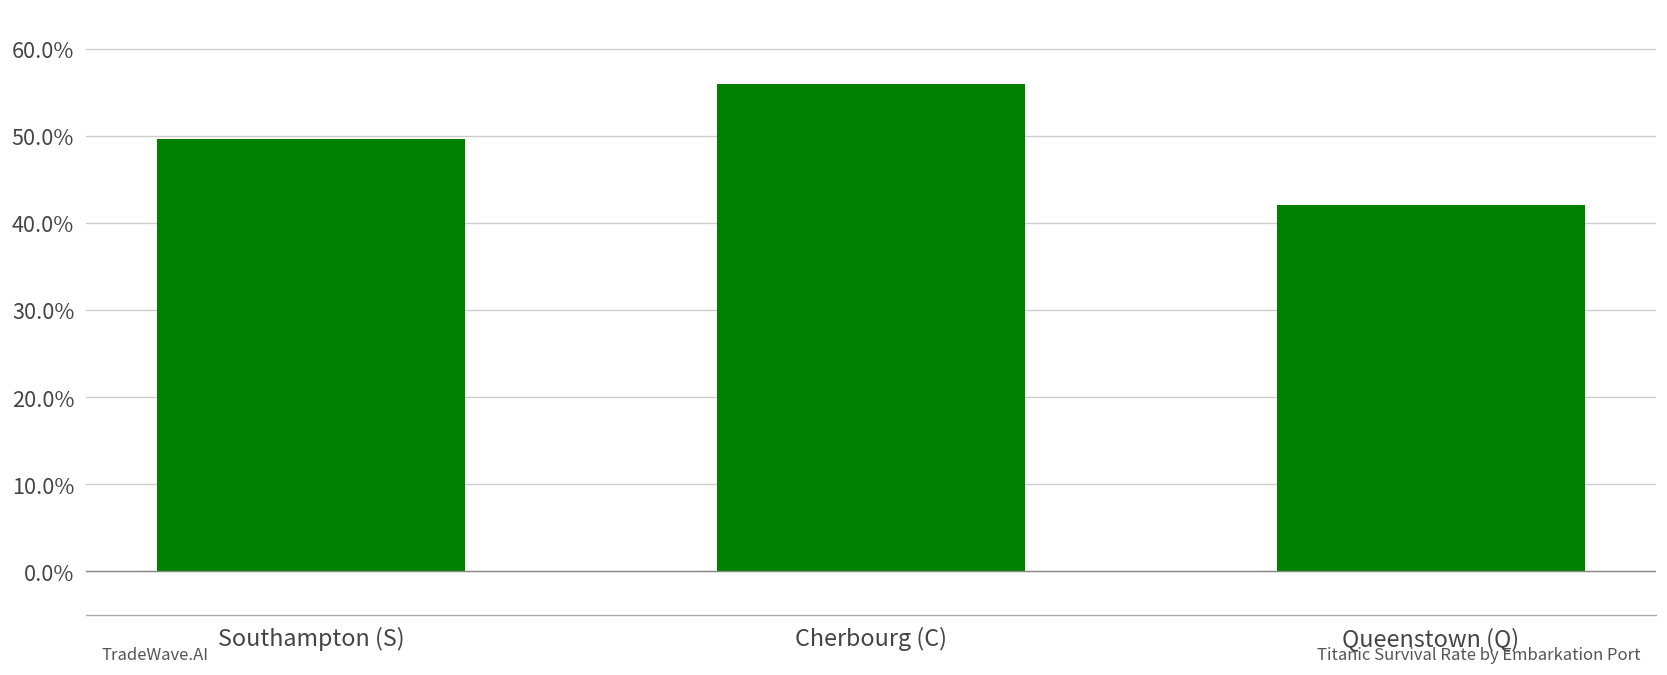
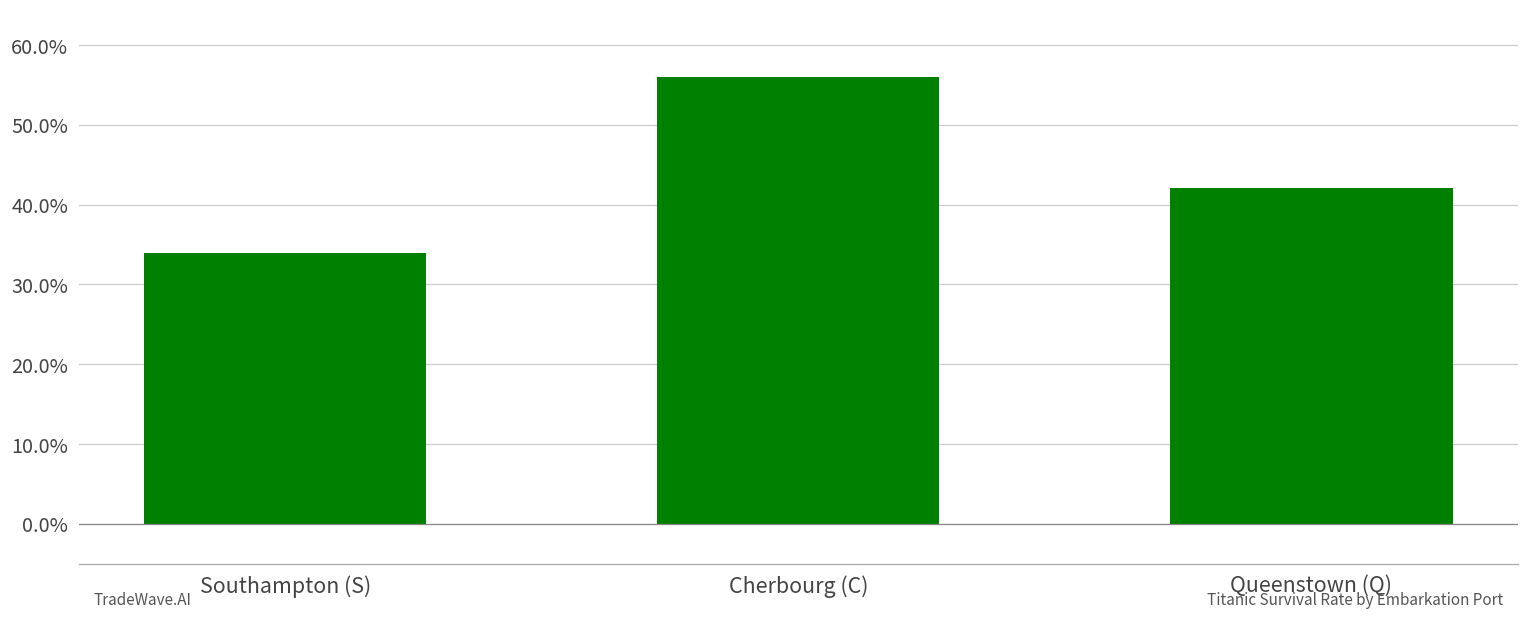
  {
-   "Southampton (S)": "50%",
+   "Southampton (S)": "34%",
    "Cherbourg (C)": "56%",
    "Queenstown (Q)": "42%"
  }
